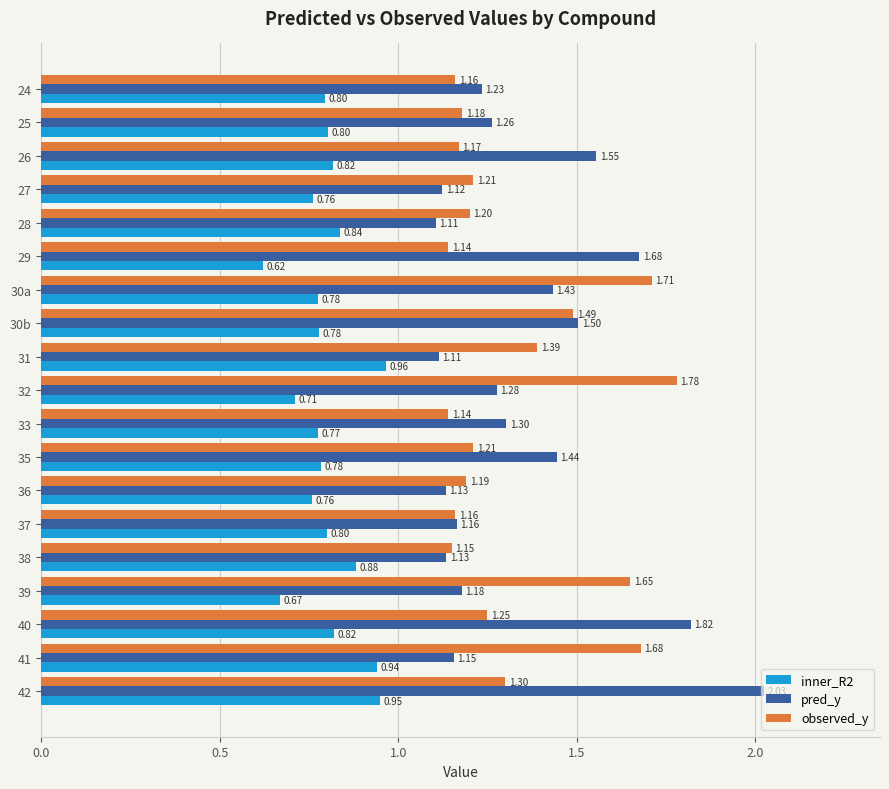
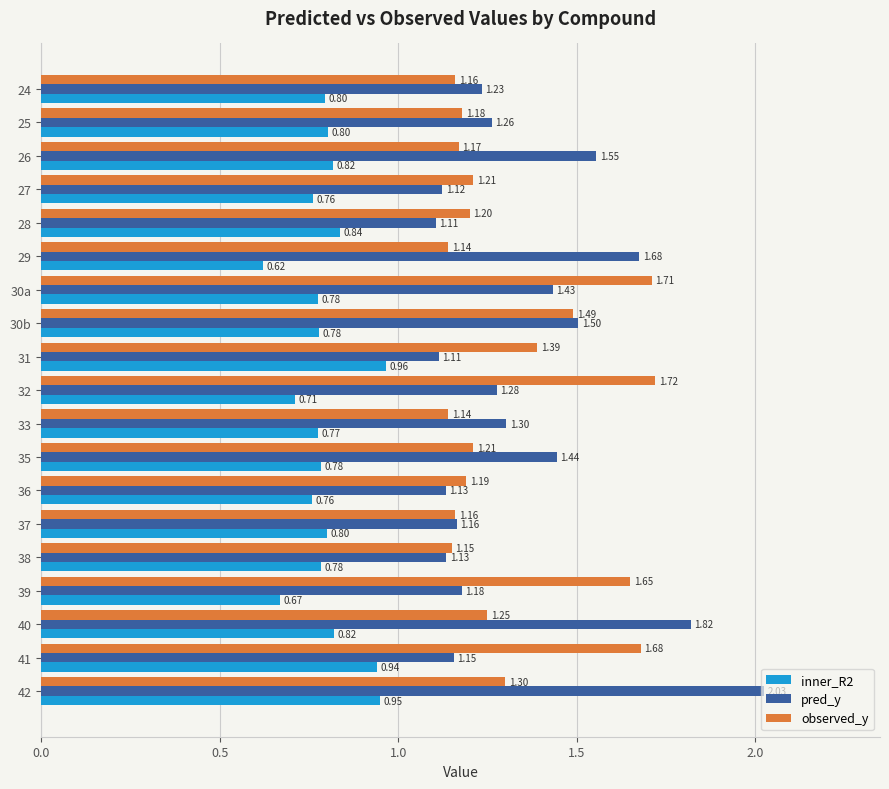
  {
    "inner_R2": {
      "24": 0.80,
      "25": 0.80,
      "26": 0.82,
      "27": 0.76,
      "28": 0.84,
      "29": 0.62,
      "30a": 0.78,
      "30b": 0.78,
      "31": 0.96,
      "32": 0.71,
      "33": 0.77,
      "35": 0.78,
      "36": 0.76,
      "37": 0.80,
-     "38": 0.88,
+     "38": 0.78,
      "39": 0.67,
      "40": 0.82,
      "41": 0.94,
      "42": 0.95
    },
    "pred_y": {
      "24": 1.23,
      "25": 1.26,
      "26": 1.55,
      "27": 1.12,
      "28": 1.11,
      "29": 1.68,
      "30a": 1.43,
      "30b": 1.50,
      "31": 1.11,
      "32": 1.28,
      "33": 1.30,
      "35": 1.44,
      "36": 1.13,
      "37": 1.16,
      "38": 1.13,
      "39": 1.18,
      "40": 1.82,
      "41": 1.15
    },
    "observed_y": {
      "24": 1.16,
      "25": 1.18,
      "26": 1.17,
      "27": 1.21,
      "28": 1.20,
      "29": 1.14,
      "30a": 1.71,
      "30b": 1.49,
      "31": 1.39,
-     "32": 1.78,
+     "32": 1.72,
      "33": 1.14,
      "35": 1.21,
      "36": 1.19,
      "37": 1.16,
      "38": 1.15,
      "39": 1.65,
      "40": 1.25,
      "41": 1.68,
      "42": 1.30
    }
  }
